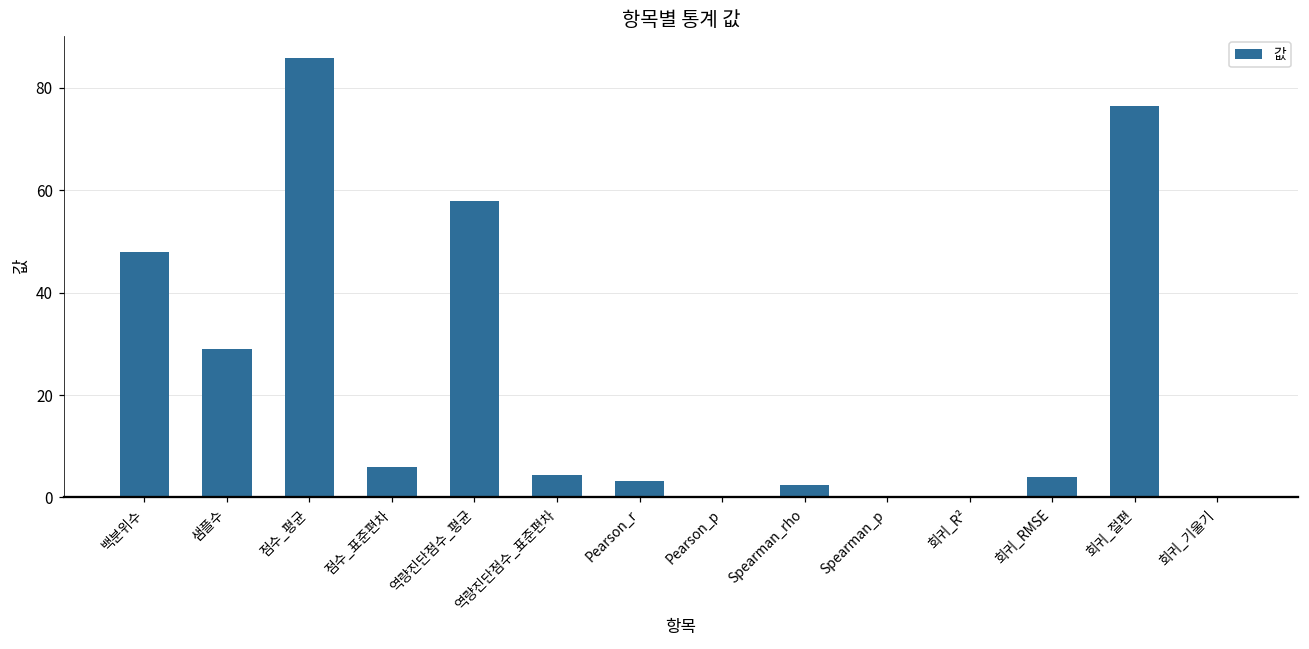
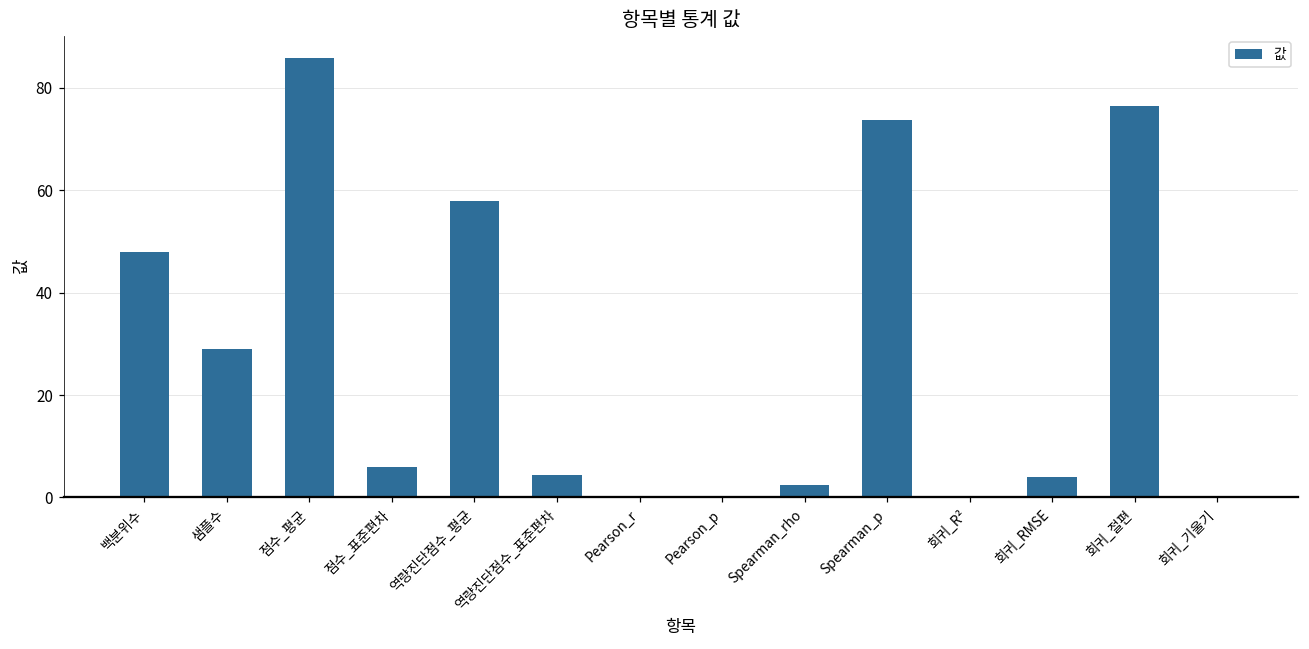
  {
    "백분위수": 48,
    "샘플수": 29,
    "점수_평균": 86,
    "점수_표준편차": 6,
    "역량진단점수_평균": 58,
    "역량진단점수_표준편차": 4,
-   "Pearson_r": 3,
+   "Pearson_r": 0,
    "Spearman_rho": 3,
-   "Spearman_p": 0,
+   "Spearman_p": 74,
    "회귀_RMSE": 4,
    "회귀_절편": 76
  }
